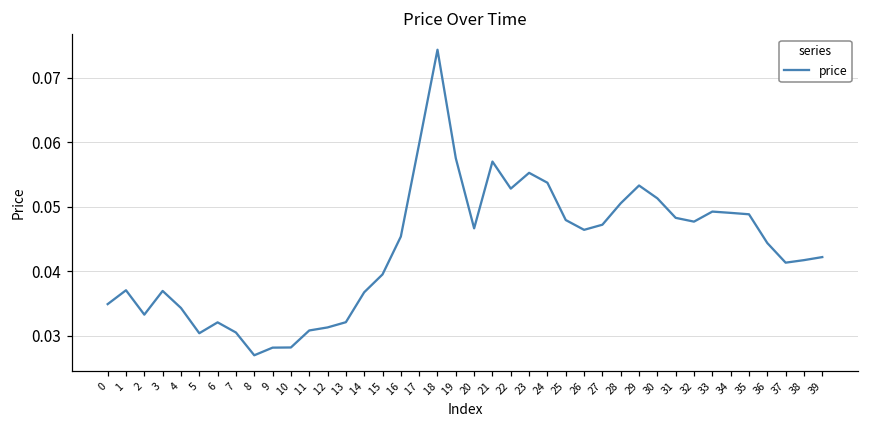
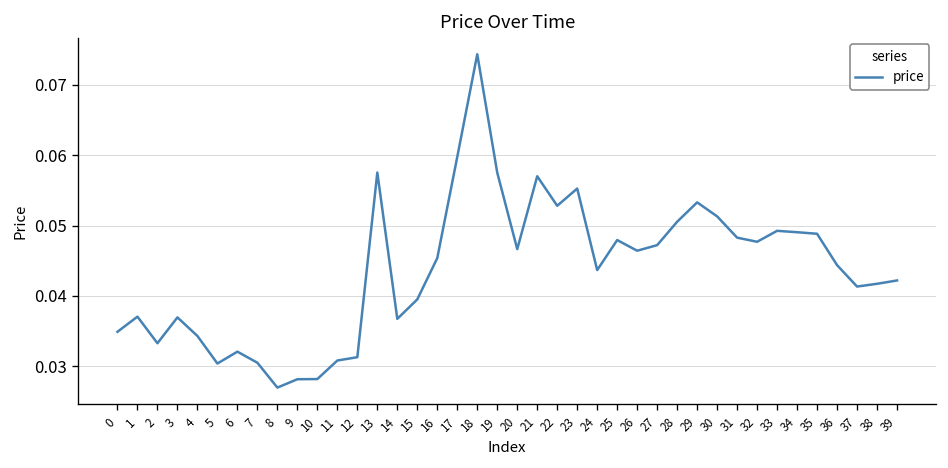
  {
    "0": 0.035,
    "1": 0.037,
    "2": 0.033,
    "3": 0.037,
    "4": 0.034,
    "5": 0.030,
    "6": 0.032,
    "7": 0.030,
    "8": 0.027,
    "9": 0.028,
    "10": 0.028,
    "11": 0.031,
    "12": 0.031,
-   "13": 0.032,
+   "13": 0.058,
    "14": 0.037,
    "15": 0.040,
    "16": 0.045,
    "17": 0.060,
    "18": 0.074,
    "19": 0.058,
    "20": 0.047,
    "21": 0.057,
    "22": 0.053,
    "23": 0.055,
-   "24": 0.054,
+   "24": 0.044,
    "25": 0.048,
    "26": 0.046,
    "27": 0.047,
    "28": 0.051,
    "29": 0.053,
    "30": 0.051,
    "31": 0.048,
    "32": 0.048,
    "33": 0.049,
    "34": 0.049,
    "35": 0.049,
    "36": 0.044,
    "37": 0.041,
    "38": 0.042,
    "39": 0.042
  }
